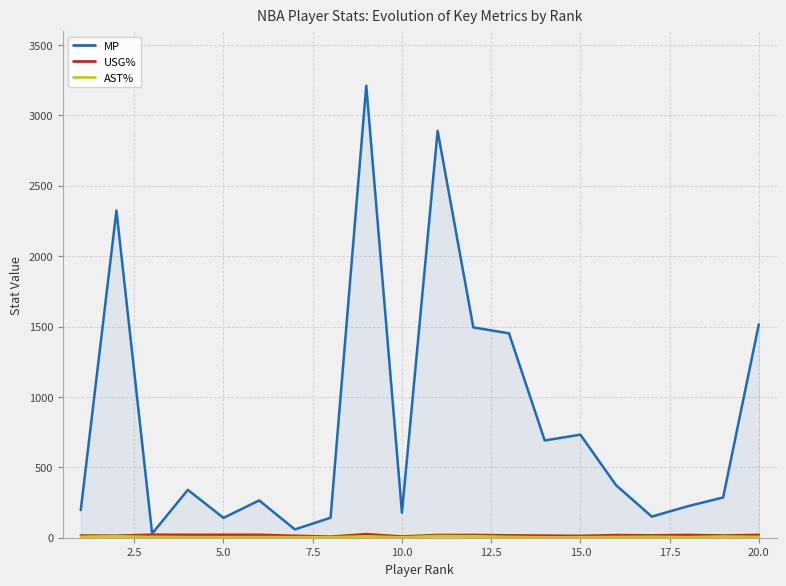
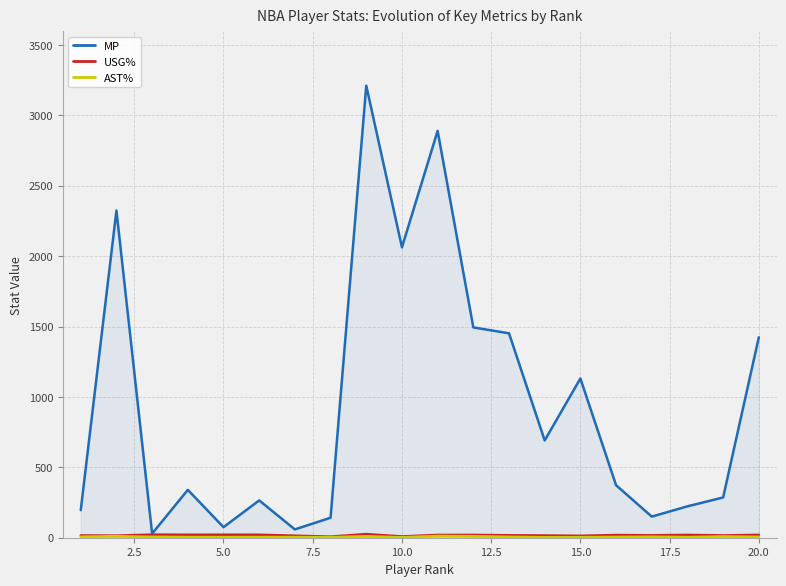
  {
    "MP": {
-     "5.0": 140,
-     "10.0": 180,
-     "15.0": 730,
-     "20.0": 1520
+     "5.0": 80,
+     "10.0": 2060,
+     "15.0": 1130,
+     "20.0": 1420
    }
  }
